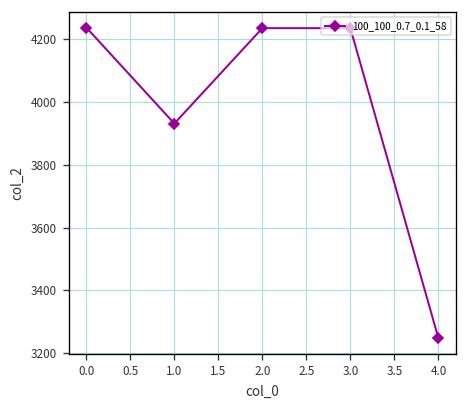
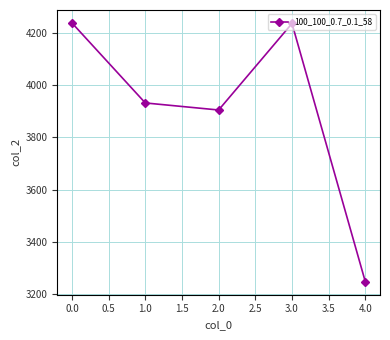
  {
    "0.0": 4240,
    "1.0": 3930,
-   "2.0": 4240,
+   "2.0": 3910,
    "4.0": 3250
  }
